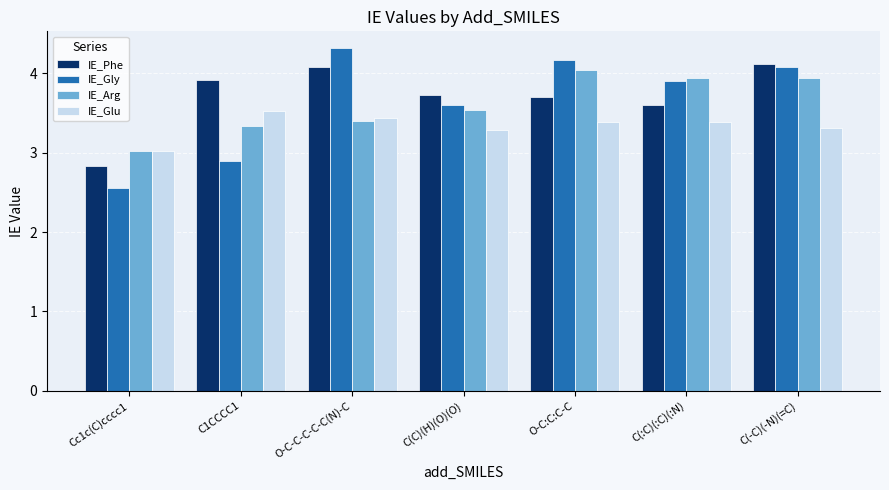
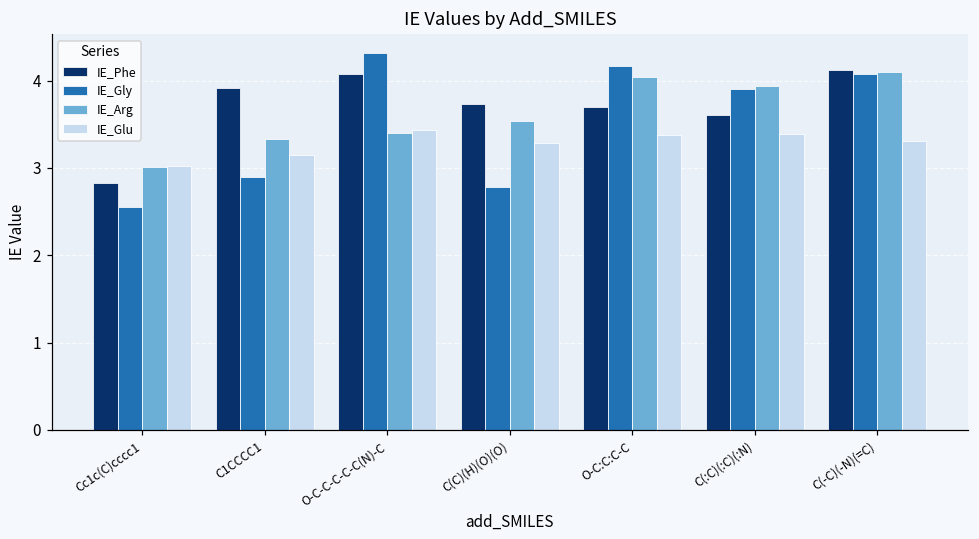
  {
    "IE_Phe": {
      "Cc1c(C)cccc1": 2.8,
      "C1CCCC1": 3.9,
      "O-C-C-C-C-C(N)-C": 4.1,
      "C(C)(H)(O)(O)": 3.7,
      "O-C:C:C-C": 3.7,
      "C(:C)(:C)(:N)": 3.6,
      "C(-C)(-N)(=C)": 4.1
    },
    "IE_Gly": {
      "Cc1c(C)cccc1": 2.6,
      "C1CCCC1": 2.9,
      "O-C-C-C-C-C(N)-C": 4.3,
-     "C(C)(H)(O)(O)": 3.6,
+     "C(C)(H)(O)(O)": 2.8,
      "O-C:C:C-C": 4.2,
      "C(:C)(:C)(:N)": 3.9,
      "C(-C)(-N)(=C)": 4.1
    },
    "IE_Arg": {
      "Cc1c(C)cccc1": 3.0,
      "C1CCCC1": 3.3,
      "O-C-C-C-C-C(N)-C": 3.4,
      "C(C)(H)(O)(O)": 3.5,
      "O-C:C:C-C": 4.0,
      "C(:C)(:C)(:N)": 3.9,
-     "C(-C)(-N)(=C)": 3.9
+     "C(-C)(-N)(=C)": 4.1
    },
    "IE_Glu": {
      "Cc1c(C)cccc1": 3.0,
-     "C1CCCC1": 3.5,
+     "C1CCCC1": 3.2,
      "O-C-C-C-C-C(N)-C": 3.4,
      "C(C)(H)(O)(O)": 3.3,
      "O-C:C:C-C": 3.4,
      "C(:C)(:C)(:N)": 3.4,
      "C(-C)(-N)(=C)": 3.3
    }
  }
